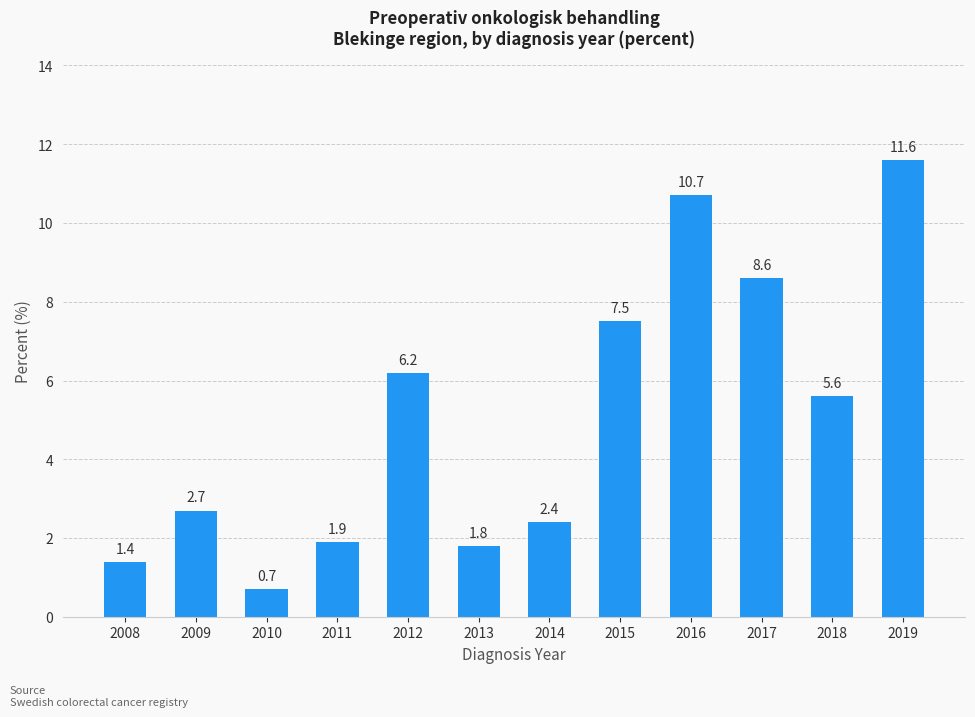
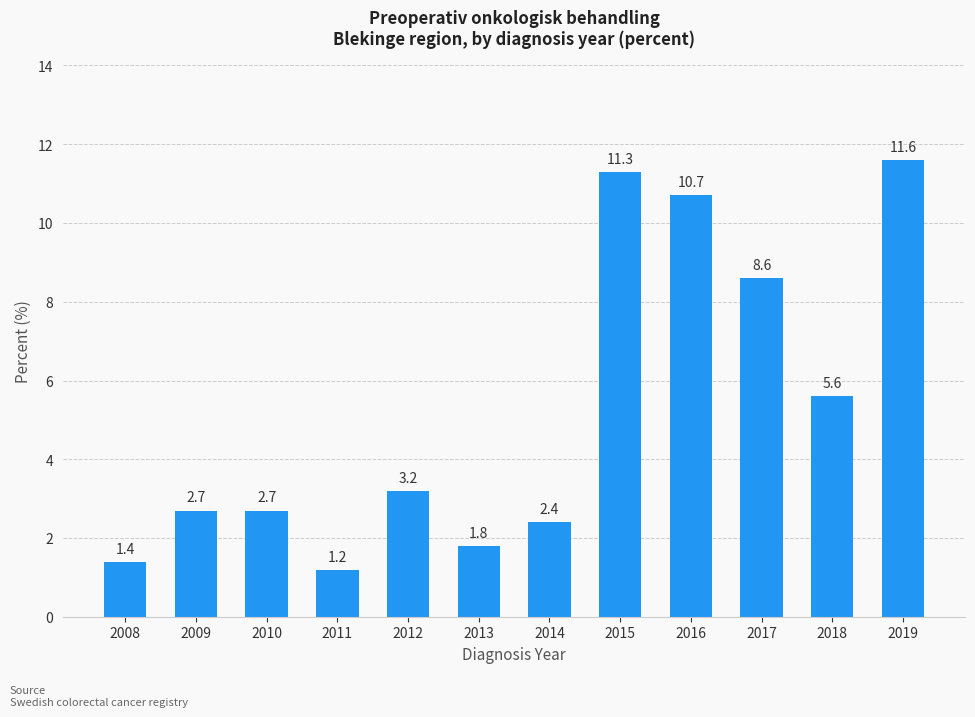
  {
    "2008": 1.4,
    "2009": 2.7,
-   "2010": 0.7,
-   "2011": 1.9,
-   "2012": 6.2,
+   "2010": 2.7,
+   "2011": 1.2,
+   "2012": 3.2,
    "2013": 1.8,
    "2014": 2.4,
-   "2015": 7.5,
+   "2015": 11.3,
    "2016": 10.7,
    "2017": 8.6,
    "2018": 5.6,
    "2019": 11.6
  }
